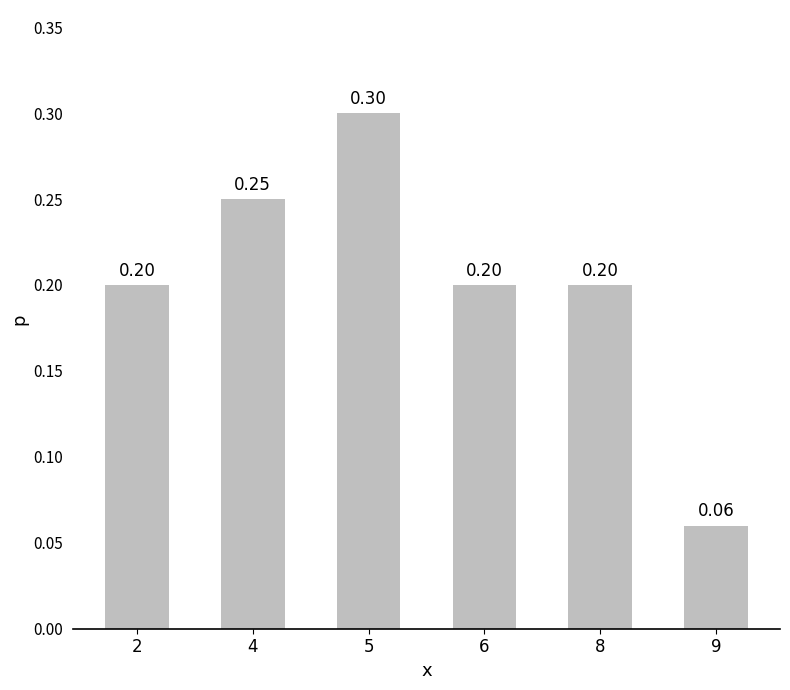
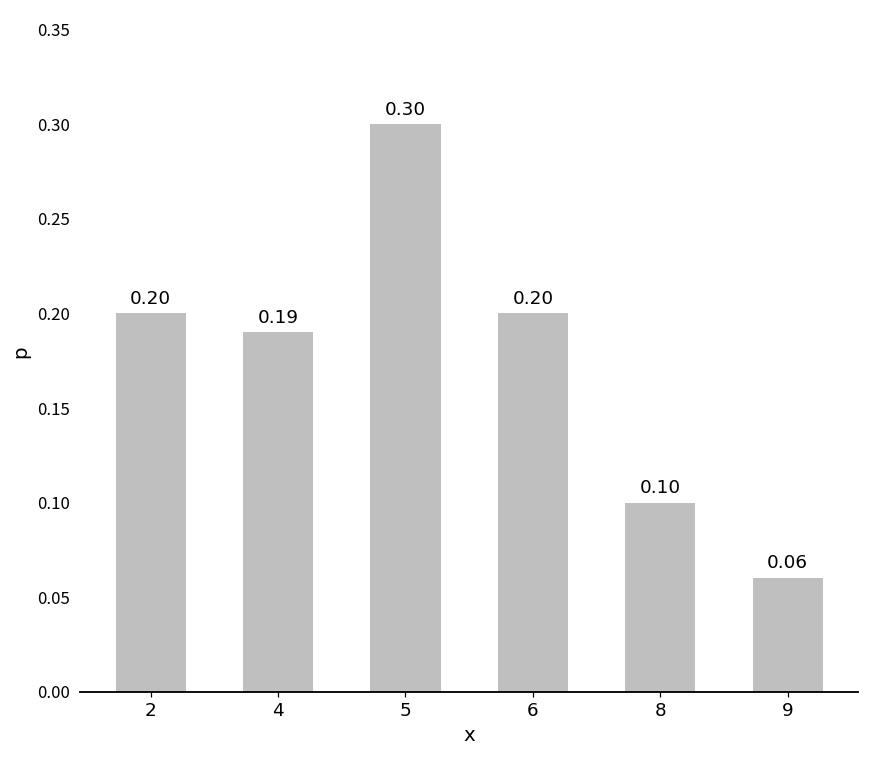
  {
    "2": 0.20,
-   "4": 0.25,
+   "4": 0.19,
    "5": 0.30,
    "6": 0.20,
-   "8": 0.20,
+   "8": 0.10,
    "9": 0.06
  }
